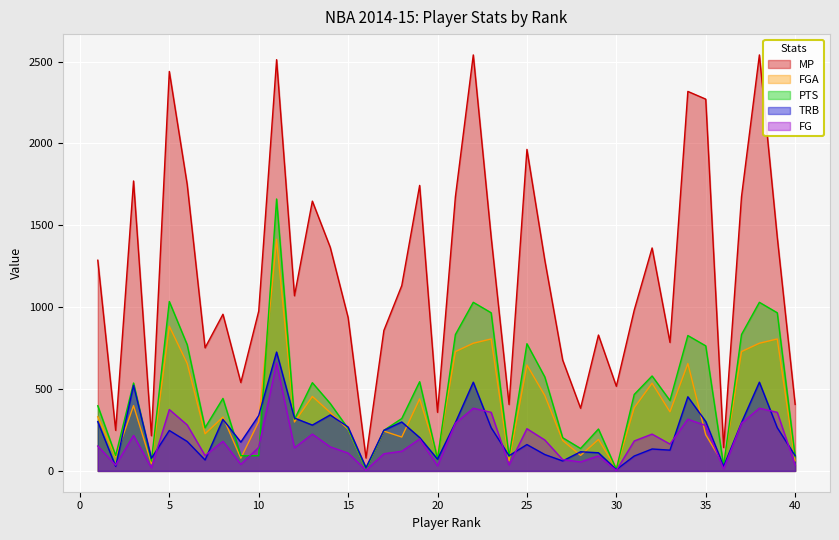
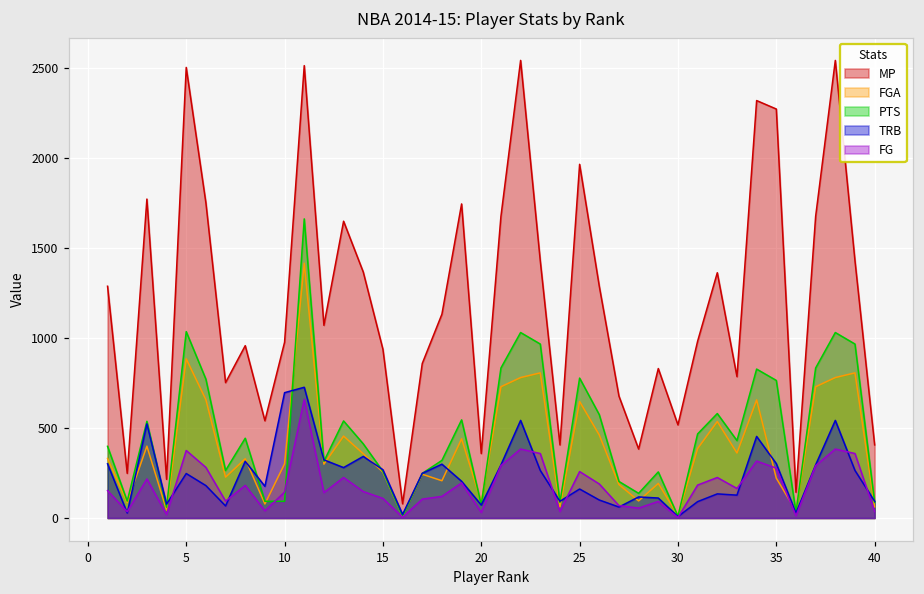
  {
    "MP": {
-     "5": 2440,
+     "5": 2500,
      "10": 980,
      "15": 940,
      "20": 360,
      "25": 1960,
      "30": 520,
      "35": 2270,
      "40": 410
    },
    "FGA": {
      "5": 880,
      "10": 300,
      "25": 650,
      "35": 220,
      "40": 60
    },
    "PTS": {
      "5": 1040,
      "10": 90,
      "25": 780,
      "35": 760
    },
    "TRB": {
      "5": 250,
-     "10": 340,
+     "10": 700,
      "25": 160,
      "35": 300
    },
    "FG": {
      "5": 380,
      "10": 140,
      "15": 110,
      "20": 30,
      "25": 260,
      "35": 280,
      "40": 40
    }
  }
